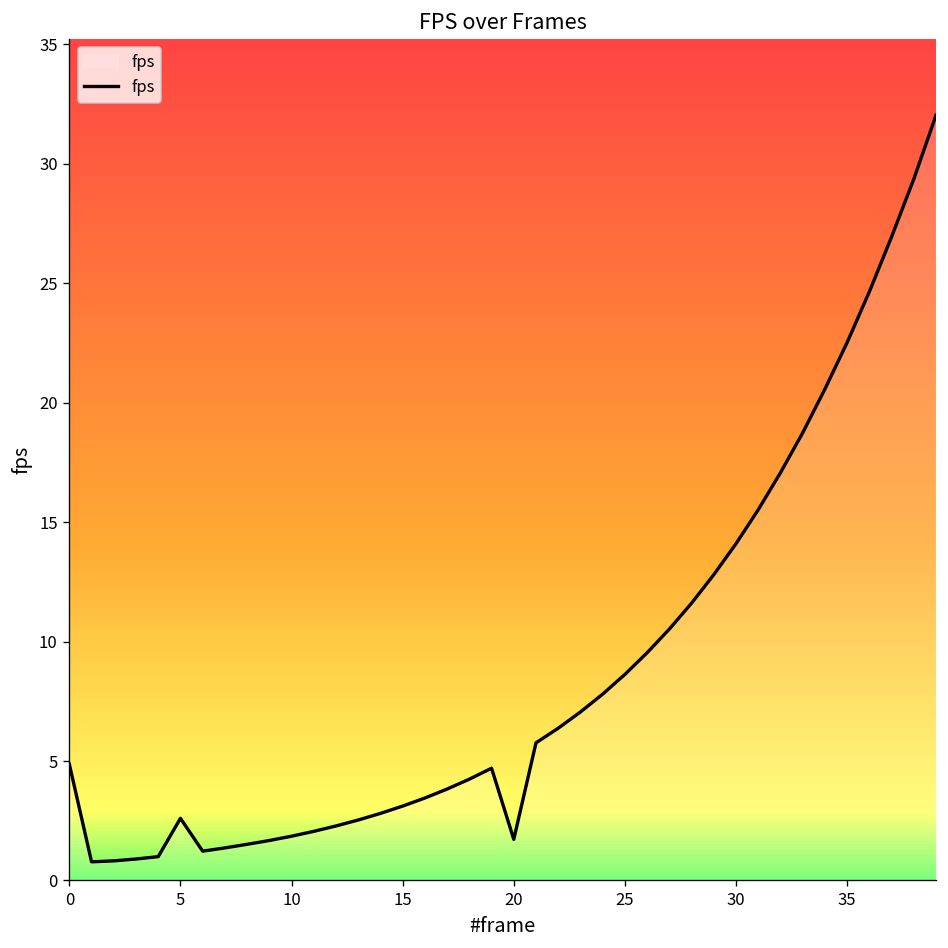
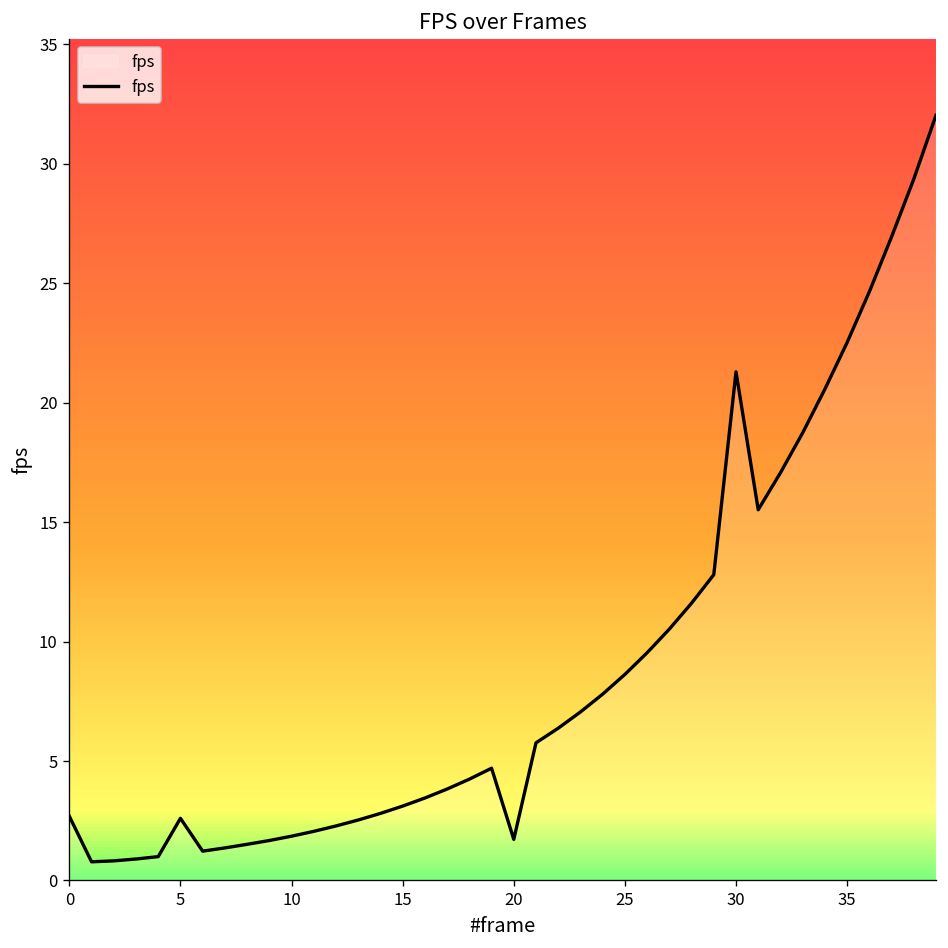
  {
-   "0": 4.9,
+   "0": 2.7,
    "5": 2.6,
    "10": 1.9,
    "15": 3.1,
    "20": 1.7,
    "25": 8.6,
-   "30": 14.1,
+   "30": 21.3,
    "35": 22.5
  }
